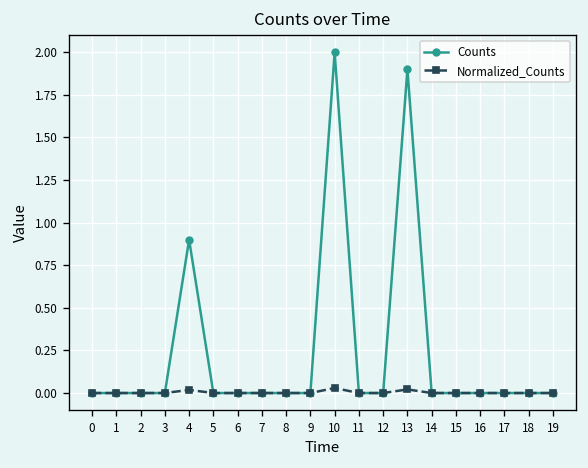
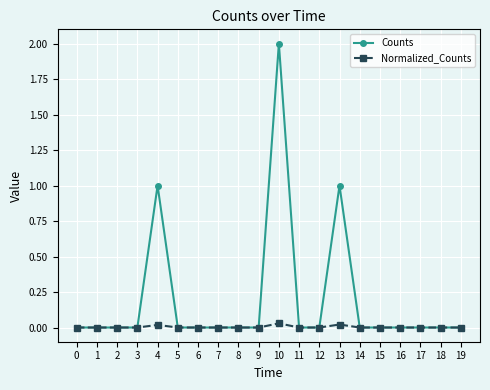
  {
    "Counts": {
-     "4": 0.9,
+     "4": 1.0,
      "10": 2.0,
-     "13": 1.9
+     "13": 1.0
    },
    "Normalized_Counts": {
      "4": 0.02,
      "10": 0.03,
      "13": 0.02
    }
  }
